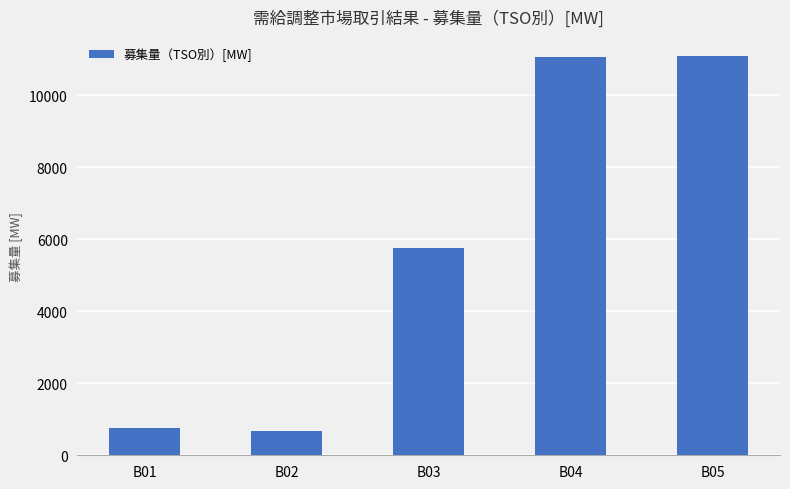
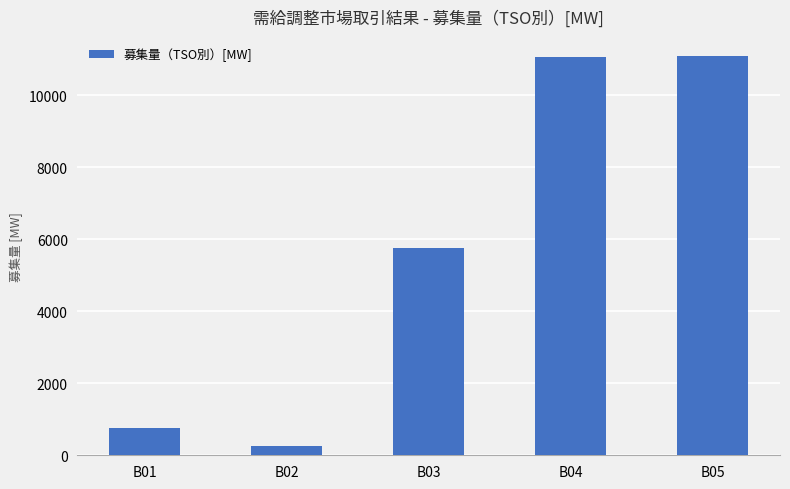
  {
    "B01": 800,
-   "B02": 700,
+   "B02": 300,
    "B03": 5800,
    "B04": 11100,
    "B05": 11100
  }
